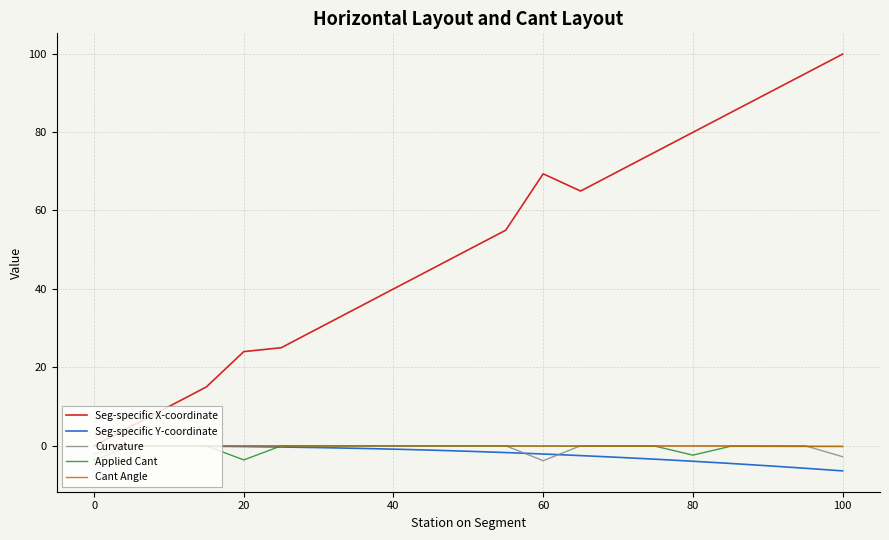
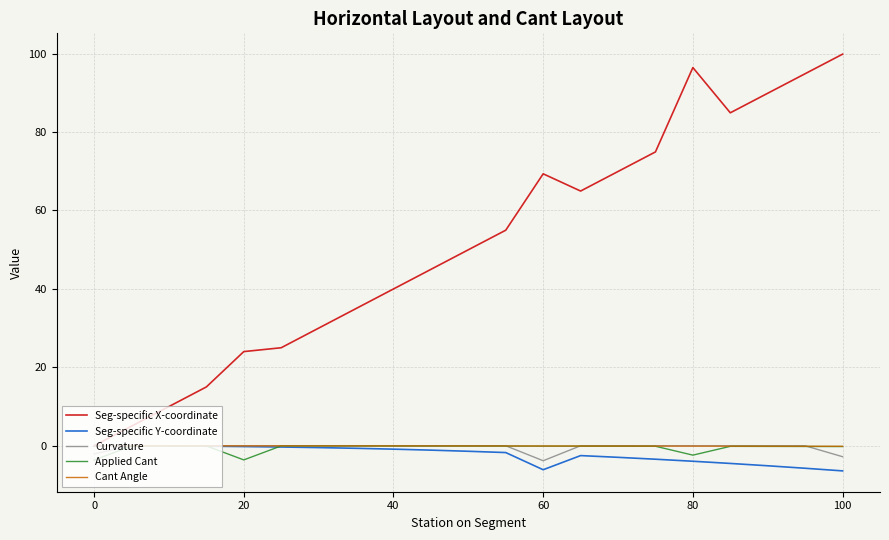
  {
    "Seg-specific X-coordinate": {
      "20": 24,
      "40": 40,
      "60": 69,
-     "80": 80,
+     "80": 96,
      "100": 100
    },
    "Seg-specific Y-coordinate": {
      "40": -1,
-     "60": -2,
+     "60": -6,
      "80": -4,
      "100": -6
    },
    "Curvature": {
      "60": -4,
      "100": -3
    },
    "Applied Cant": {
      "20": -4,
      "80": -2
    }
  }
